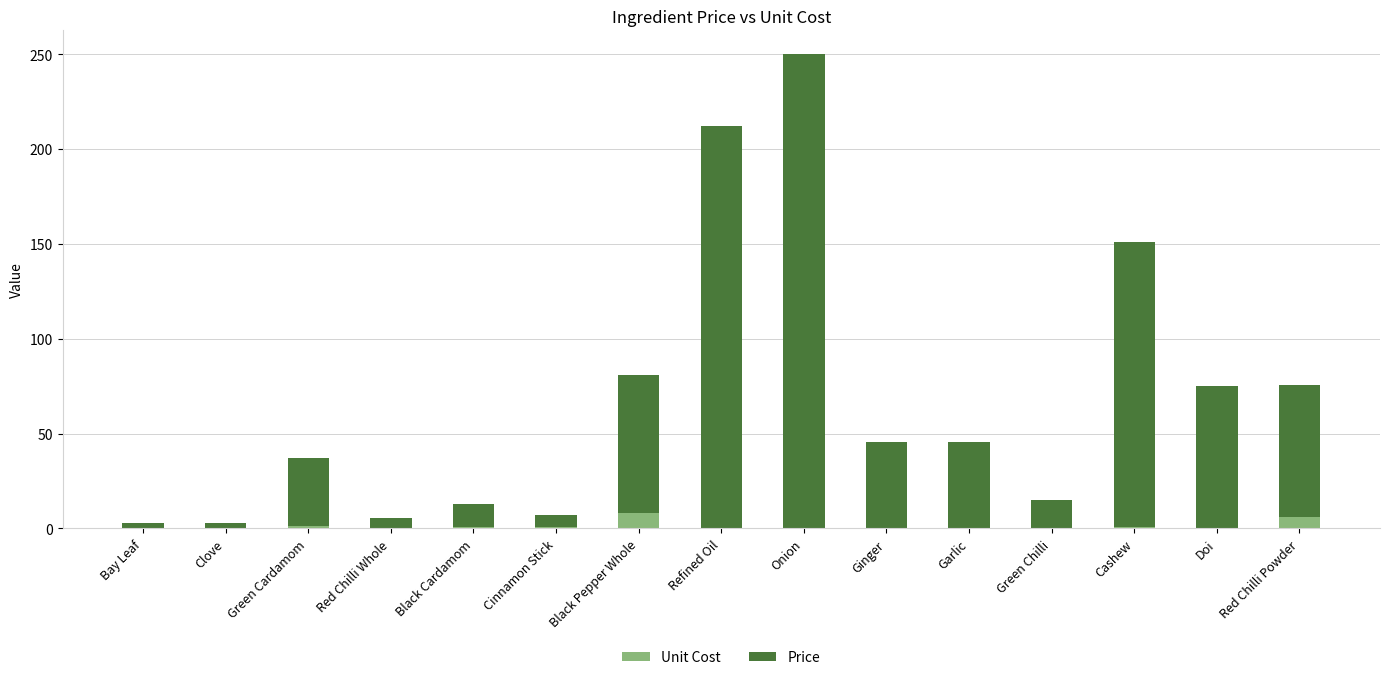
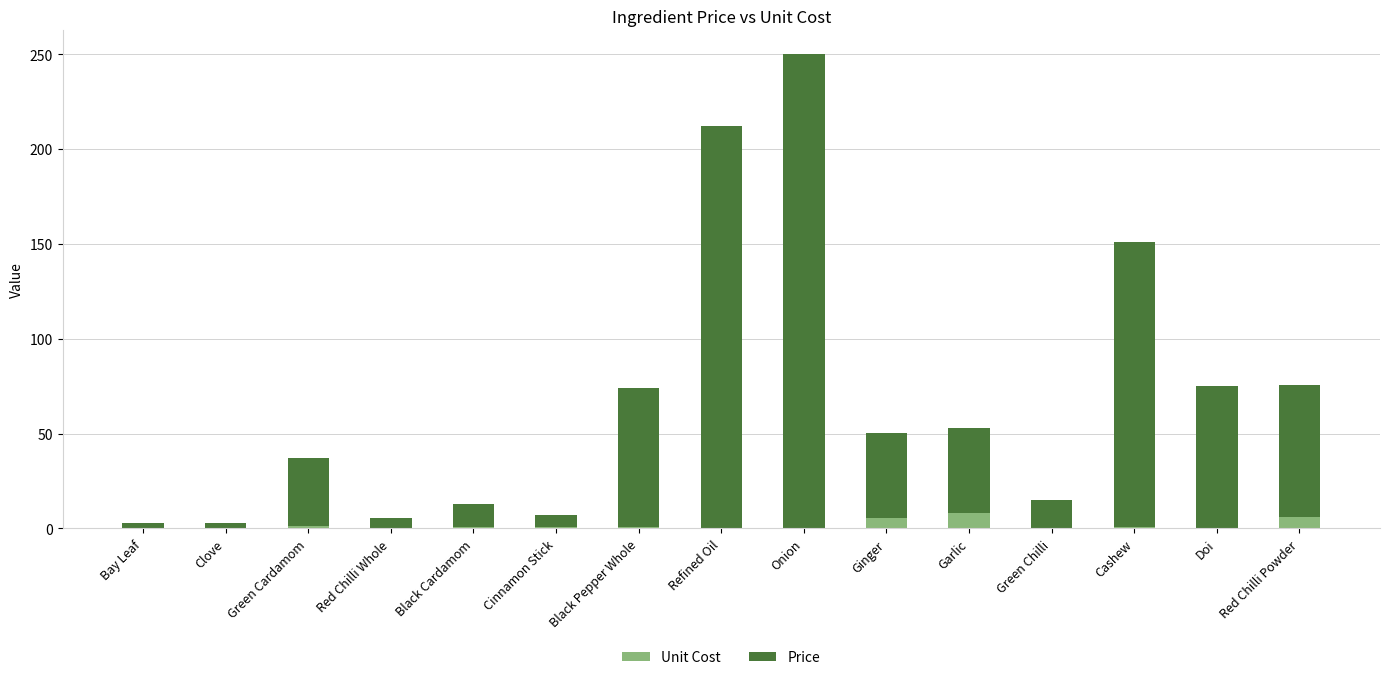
  {
    "Unit Cost": {
-     "Black Pepper Whole": 8,
-     "Ginger": 0,
-     "Garlic": 0,
+     "Black Pepper Whole": 1,
+     "Ginger": 5,
+     "Garlic": 8,
      "Red Chilli Powder": 6
    },
    "Price": {
      "Bay Leaf": 3,
      "Clove": 3,
      "Green Cardamom": 36,
      "Red Chilli Whole": 5,
      "Black Cardamom": 12,
      "Cinnamon Stick": 6,
      "Black Pepper Whole": 73,
      "Refined Oil": 212,
      "Onion": 250,
      "Ginger": 45,
      "Garlic": 45,
      "Green Chilli": 15,
      "Cashew": 150,
      "Doi": 75,
      "Red Chilli Powder": 70
    }
  }
